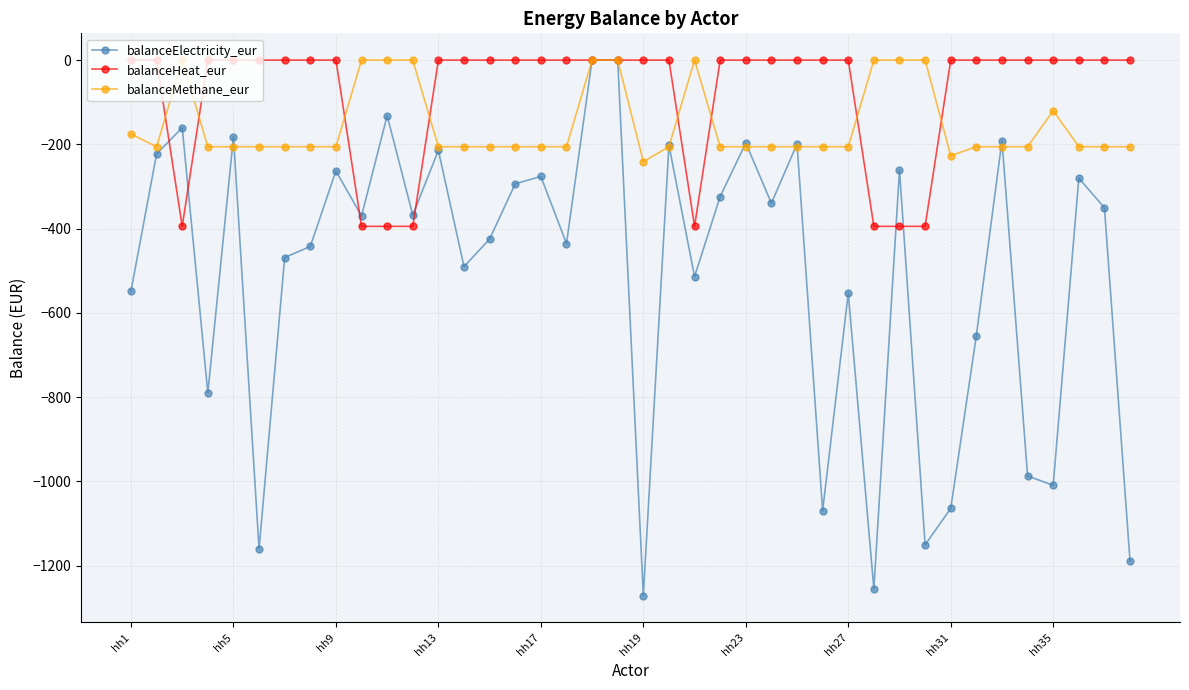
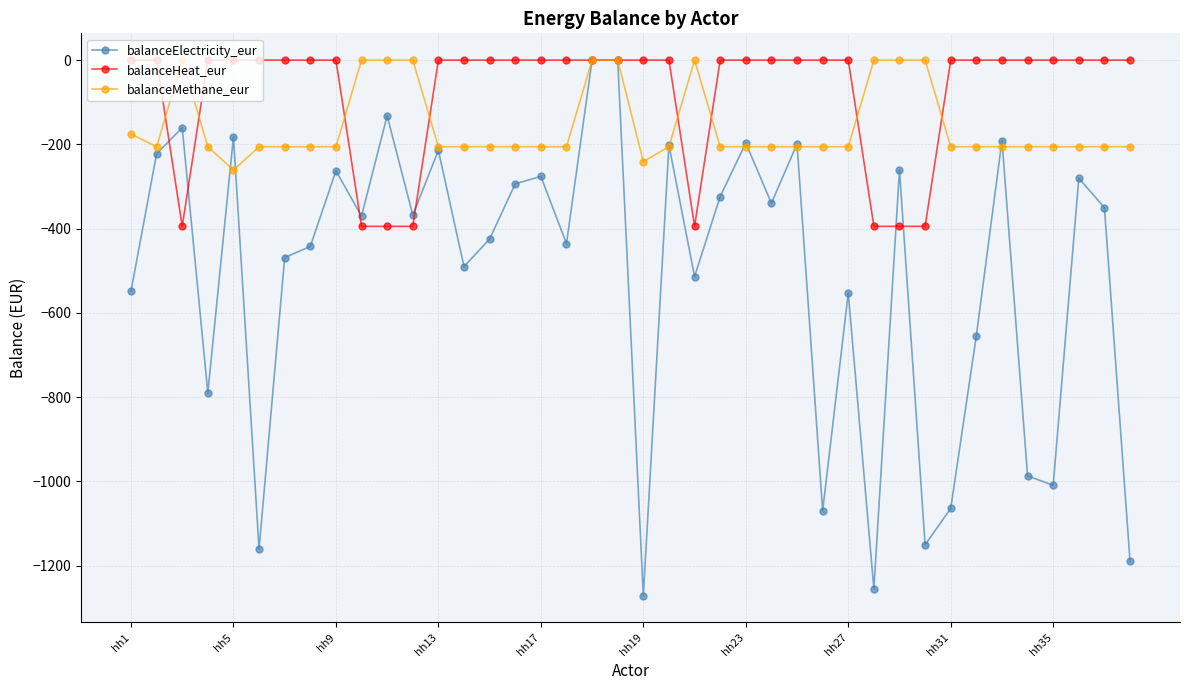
  {
    "balanceElectricity_eur": {
      "hh1": -550,
      "hh5": -180,
      "hh9": -260,
      "hh13": -210,
      "hh17": -280,
      "hh19": -1270,
      "hh23": -200,
      "hh27": -550,
      "hh31": -1060,
      "hh35": -1010
    },
    "balanceHeat_eur": {
      "hh9": 0,
      "hh13": 0,
      "hh17": 0,
      "hh19": 0,
      "hh23": 0,
      "hh27": 0,
      "hh31": 0,
      "hh35": 0
    },
    "balanceMethane_eur": {
      "hh1": -180,
-     "hh5": -210,
+     "hh5": -260,
      "hh9": -210,
      "hh13": -210,
      "hh17": -210,
      "hh19": -240,
      "hh23": -210,
      "hh27": -210,
-     "hh31": -230,
-     "hh35": -120
+     "hh31": -210,
+     "hh35": -210
    }
  }
